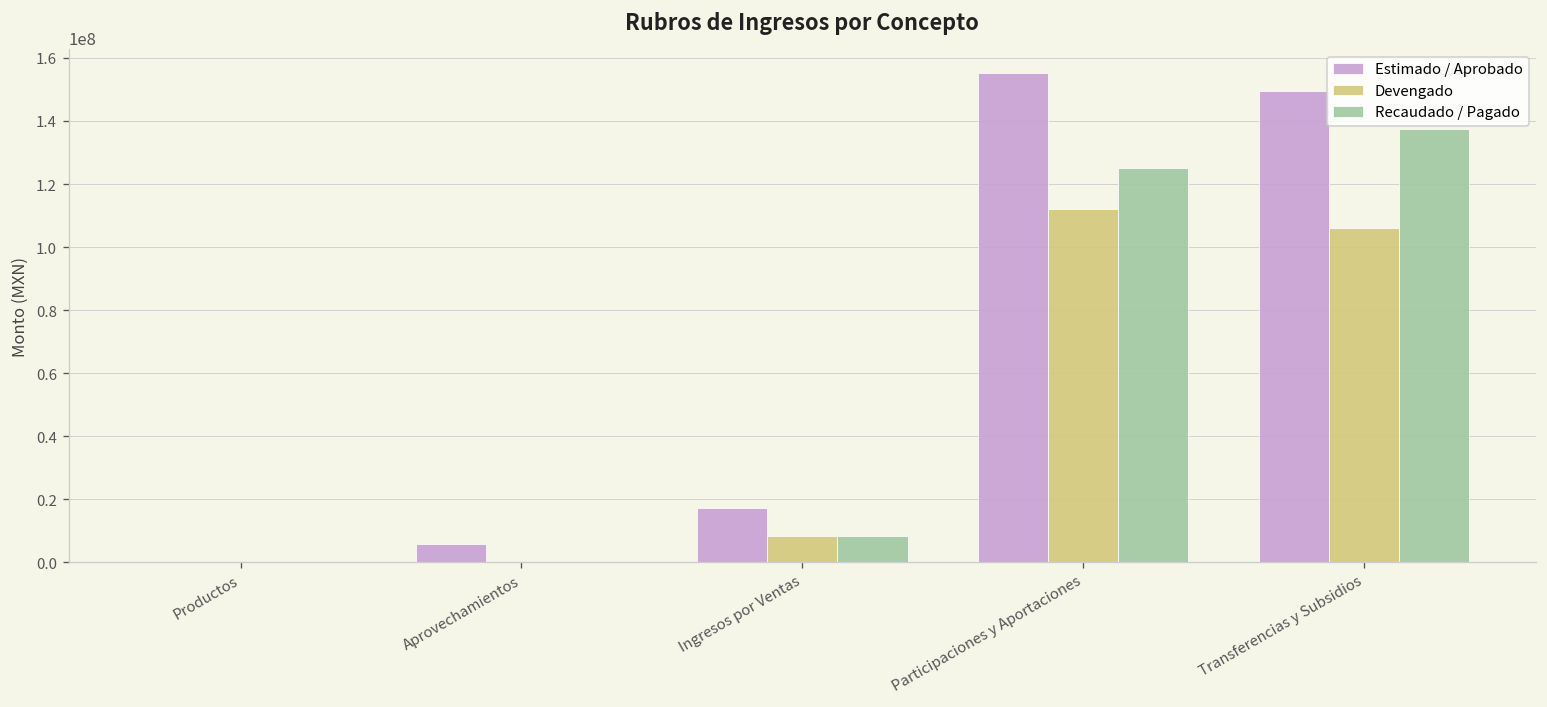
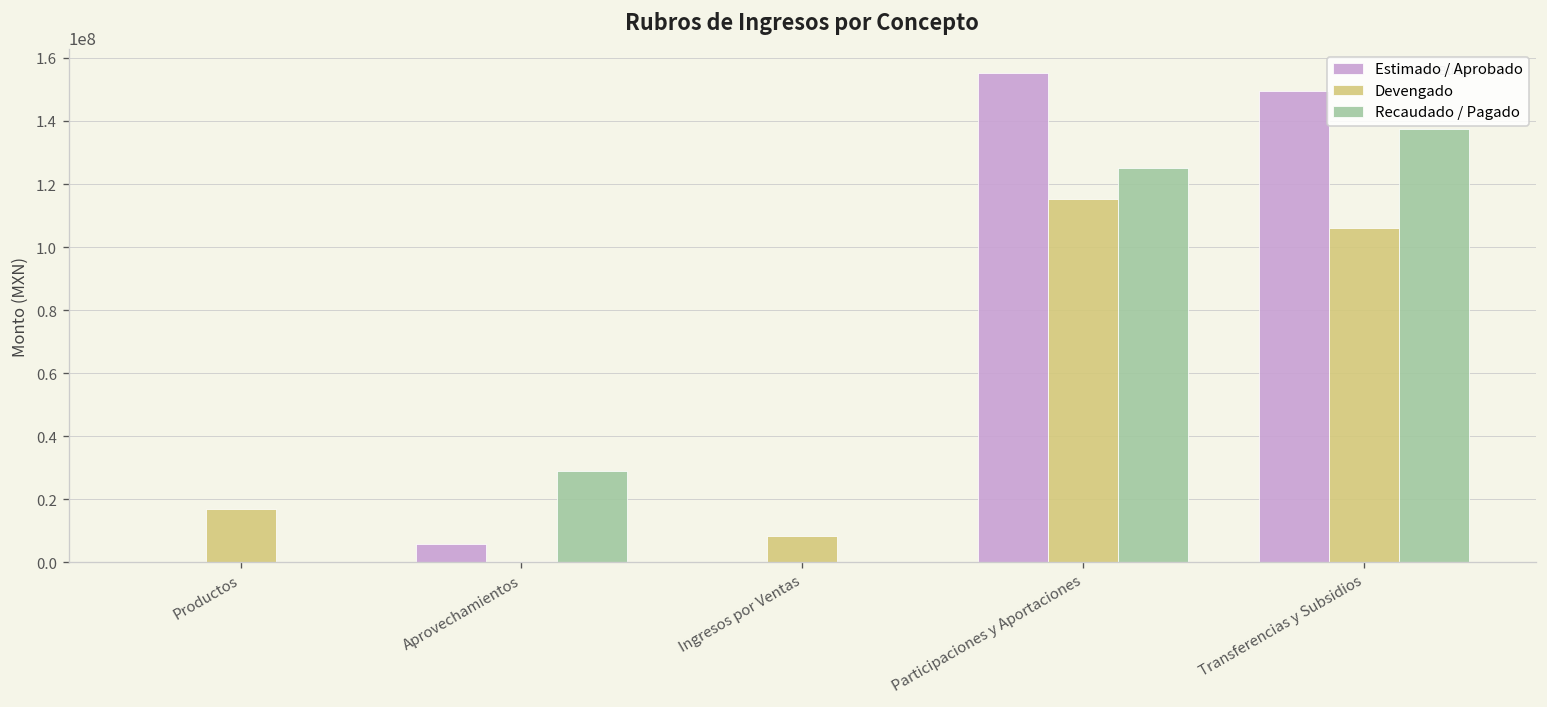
  {
    "Estimado / Aprobado": {
      "Aprovechamientos": 6000000,
-     "Ingresos por Ventas": 17000000,
+     "Ingresos por Ventas": 0,
      "Participaciones y Aportaciones": 155000000,
      "Transferencias y Subsidios": 150000000
    },
    "Devengado": {
-     "Productos": 0,
+     "Productos": 17000000,
      "Ingresos por Ventas": 8000000,
-     "Participaciones y Aportaciones": 112000000,
+     "Participaciones y Aportaciones": 115000000,
      "Transferencias y Subsidios": 106000000
    },
    "Recaudado / Pagado": {
-     "Aprovechamientos": 0,
-     "Ingresos por Ventas": 8000000,
+     "Aprovechamientos": 29000000,
+     "Ingresos por Ventas": 0,
      "Participaciones y Aportaciones": 125000000
    }
  }
